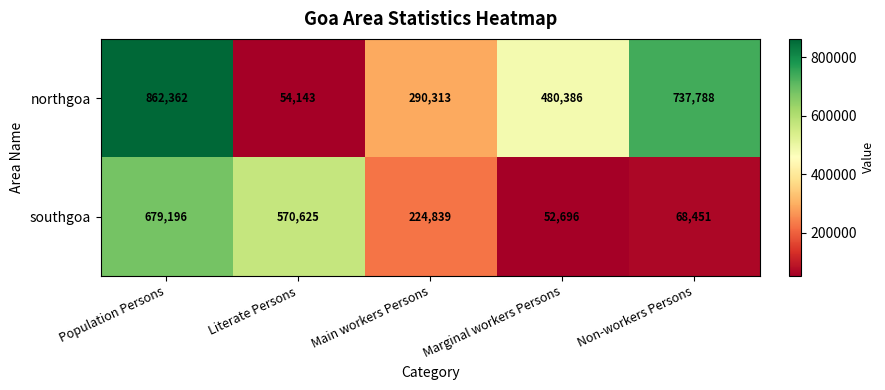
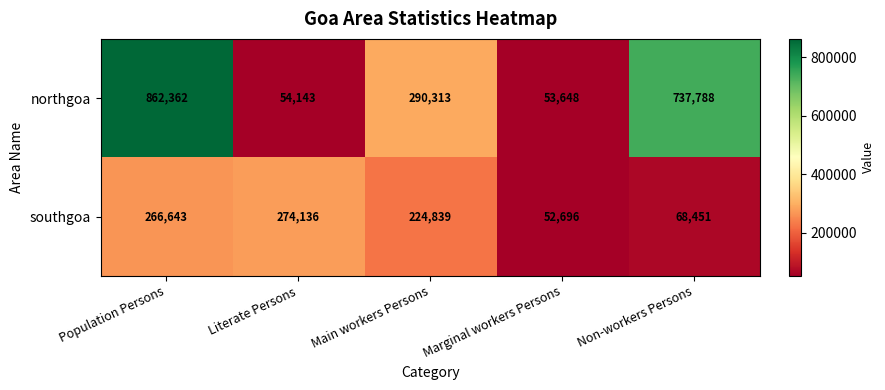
  {
    "northgoa": {
      "Population Persons": "862,362",
      "Literate Persons": "54,143",
      "Main workers Persons": "290,313",
-     "Marginal workers Persons": "480,386",
+     "Marginal workers Persons": "53,648",
      "Non-workers Persons": "737,788"
    },
    "southgoa": {
-     "Population Persons": "679,196",
-     "Literate Persons": "570,625",
+     "Population Persons": "266,643",
+     "Literate Persons": "274,136",
      "Main workers Persons": "224,839",
      "Marginal workers Persons": "52,696",
      "Non-workers Persons": "68,451"
    }
  }
